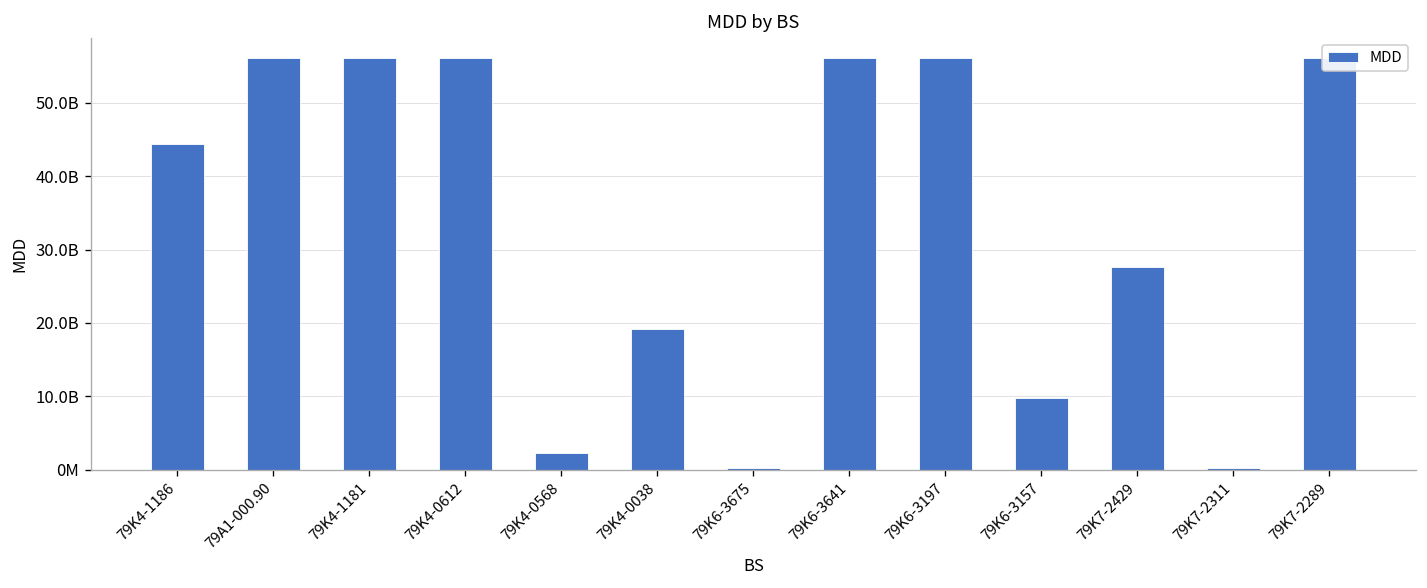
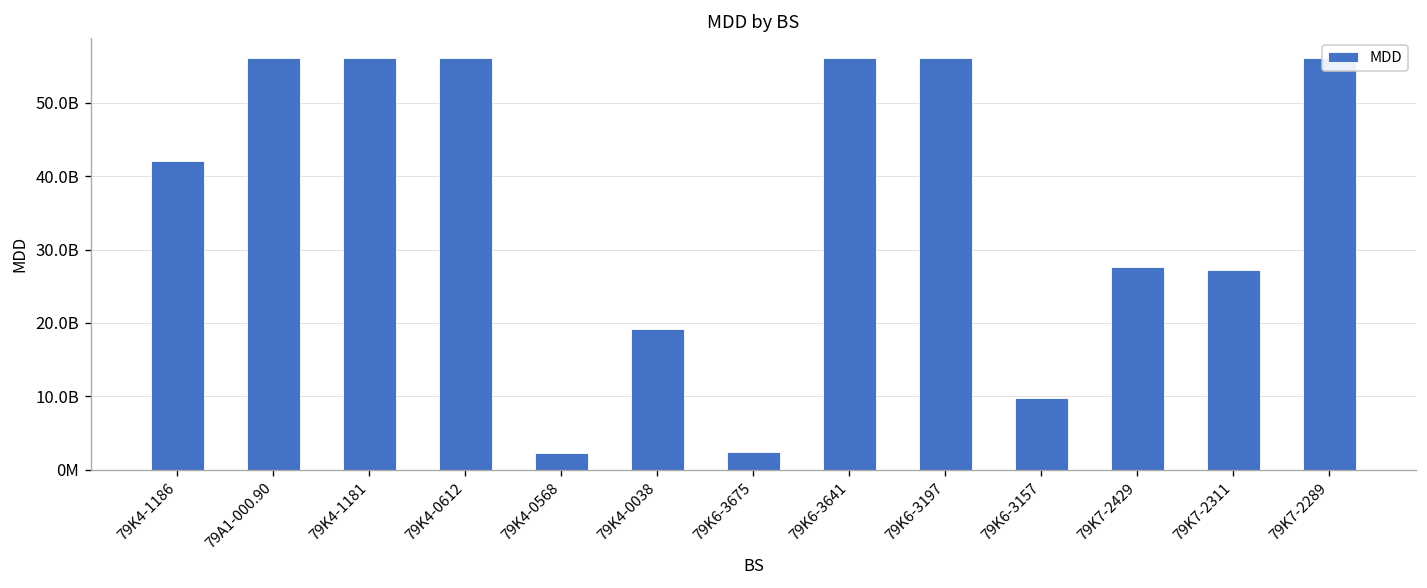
  {
-   "79K4-1186": 44000000000,
+   "79K4-1186": 42000000000,
    "79A1-000.90": 56000000000,
    "79K4-1181": 56000000000,
    "79K4-0612": 56000000000,
    "79K4-0568": 2000000000,
    "79K4-0038": 19000000000,
-   "79K6-3675": 0,
+   "79K6-3675": 2000000000,
    "79K6-3641": 56000000000,
    "79K6-3197": 56000000000,
    "79K6-3157": 10000000000,
    "79K7-2429": 28000000000,
-   "79K7-2311": 0
+   "79K7-2311": 27000000000
  }
